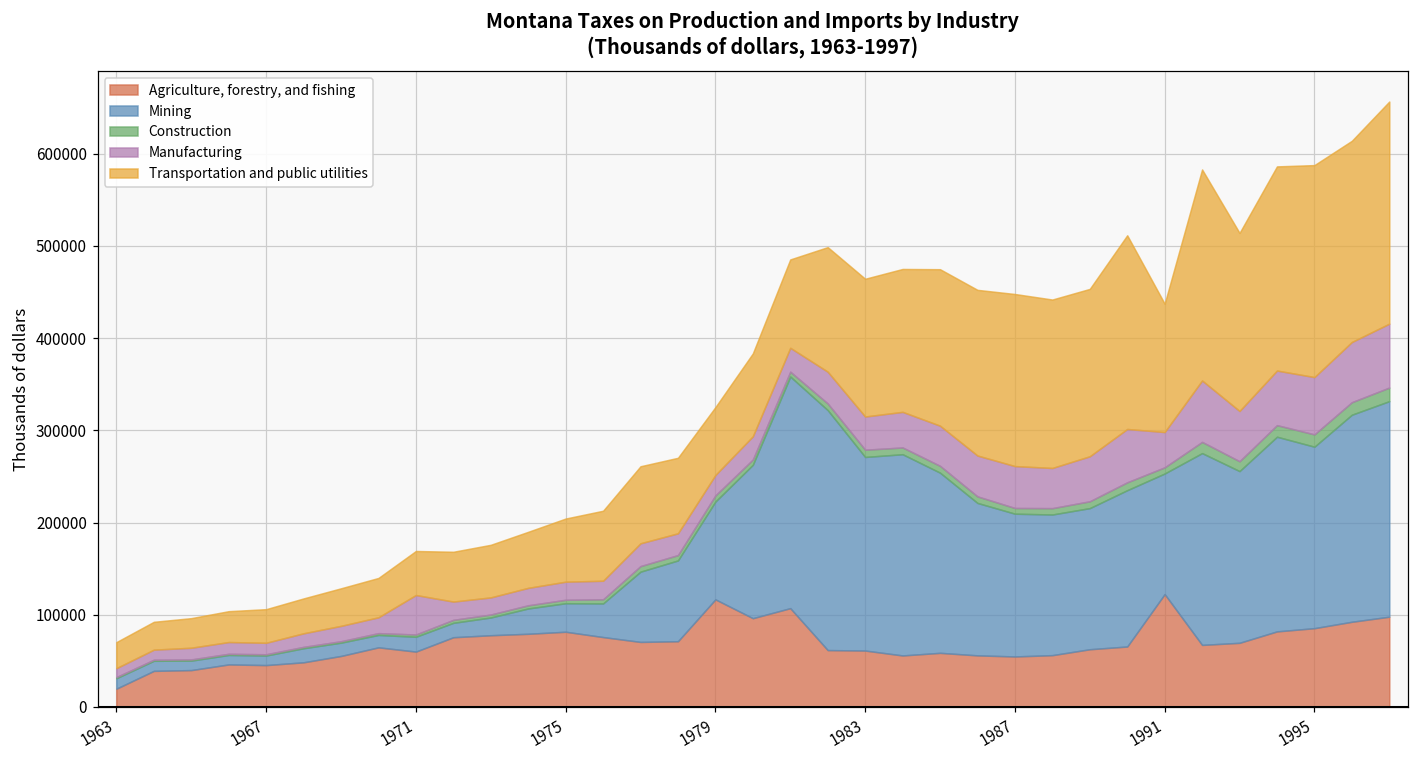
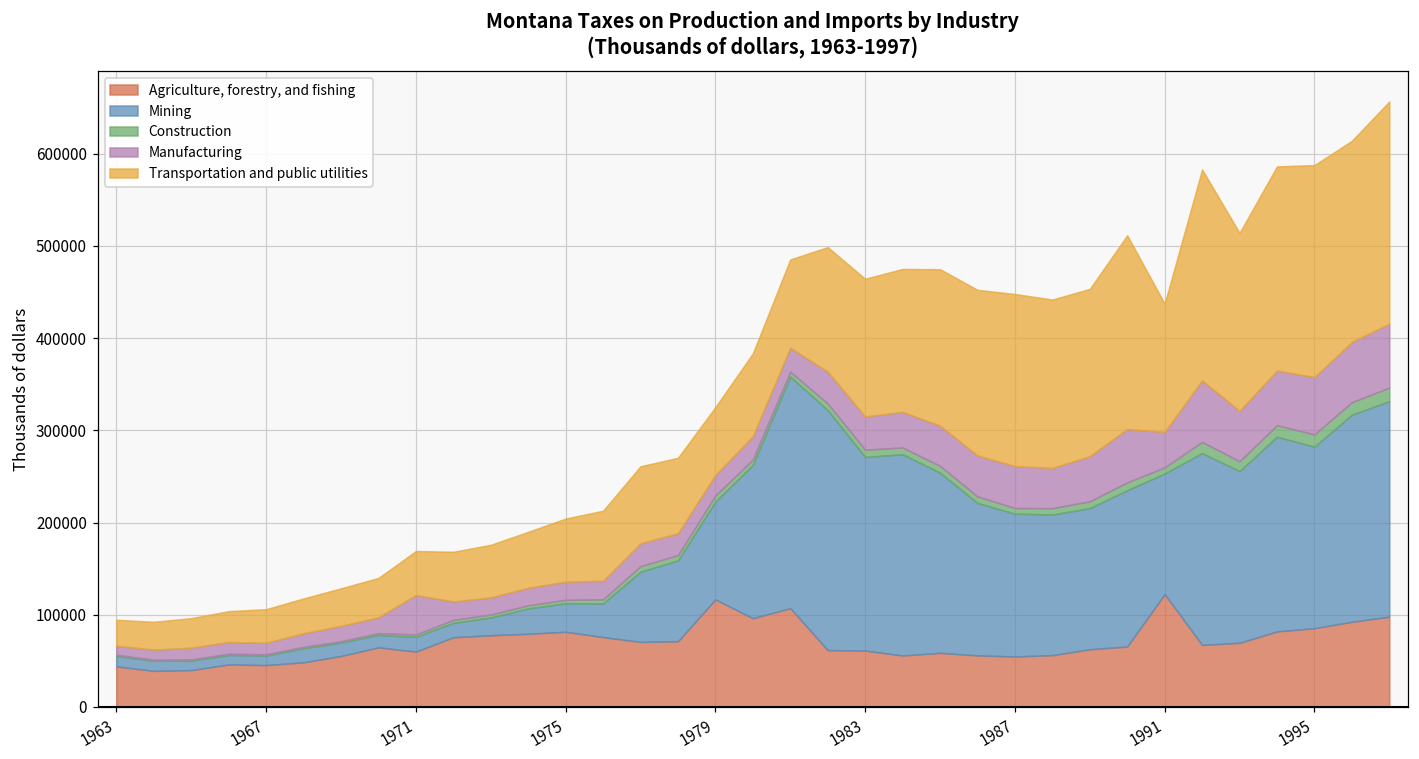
  {
    "Agriculture, forestry, and fishing": {
-     "1963": 20000,
+     "1963": 40000,
      "1967": 50000,
      "1971": 60000,
      "1975": 80000,
      "1979": 120000,
      "1983": 60000,
      "1987": 50000,
      "1991": 120000,
      "1995": 90000
    },
    "Mining": {
      "1975": 30000,
      "1979": 110000,
      "1983": 210000,
      "1987": 150000,
      "1991": 130000,
      "1995": 200000
    },
    "Construction": {
      "1975": 0,
      "1979": 10000,
      "1983": 10000,
      "1987": 10000,
      "1991": 10000,
      "1995": 10000
    },
    "Manufacturing": {
      "1963": 10000,
      "1967": 10000,
      "1971": 40000,
      "1975": 20000,
      "1979": 20000,
      "1983": 40000,
      "1987": 50000,
      "1991": 40000,
      "1995": 60000
    },
    "Transportation and public utilities": {
      "1963": 30000,
      "1967": 40000,
      "1971": 50000,
      "1975": 70000,
      "1979": 70000,
      "1983": 150000,
      "1987": 190000,
      "1991": 140000,
      "1995": 230000
    }
  }
